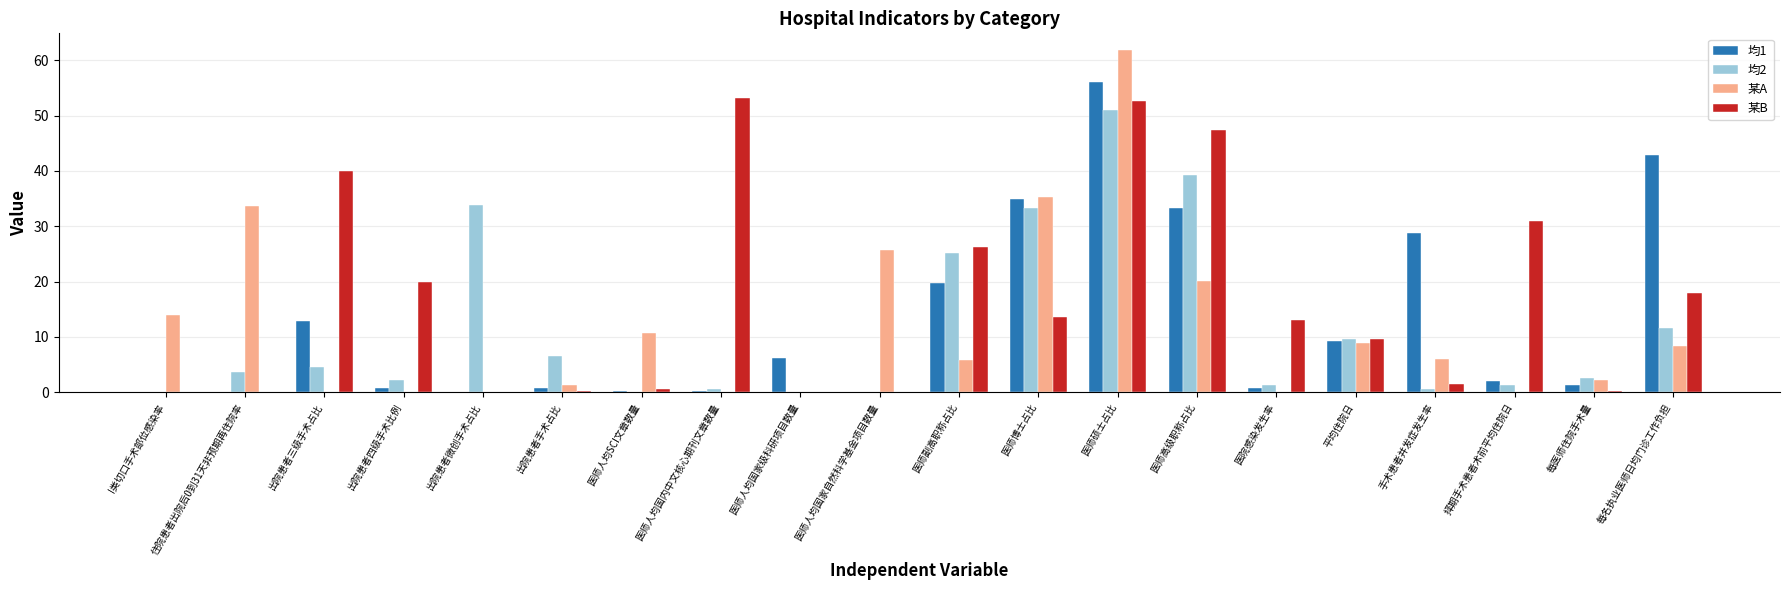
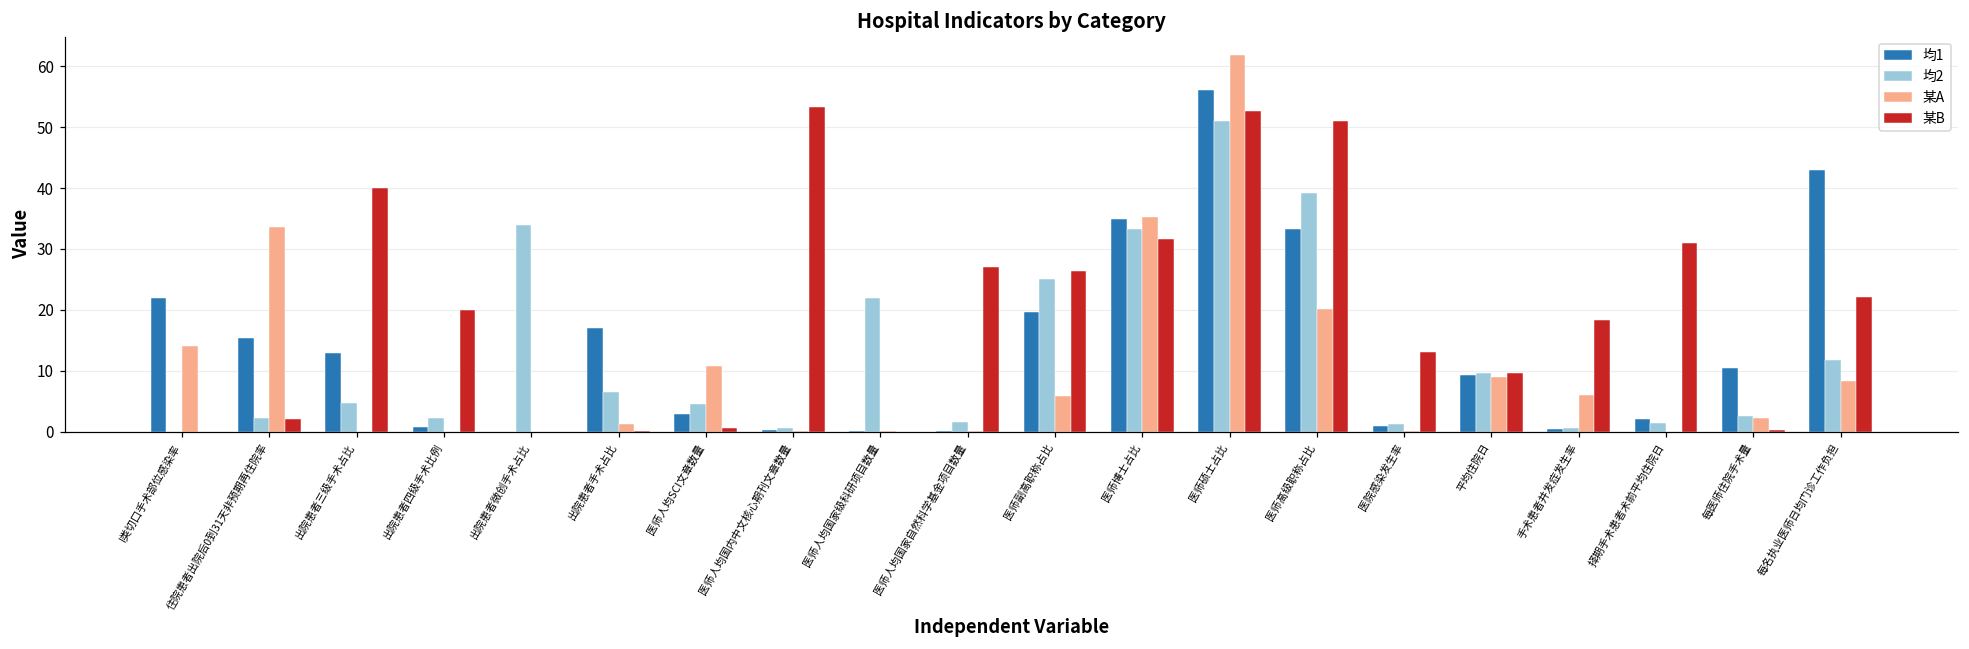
  {
    "均1": {
-     "I类切口手术部位感染率": 0,
-     "住院患者出院后0到31天非预期再住院率": 0,
+     "I类切口手术部位感染率": 22,
+     "住院患者出院后0到31天非预期再住院率": 15,
      "出院患者三级手术占比": 13,
      "出院患者四级手术比例": 1,
      "出院患者微创手术占比": 0,
-     "出院患者手术占比": 1,
-     "医师人均SCI文章数量": 0,
-     "医师人均国家级科研项目数量": 6,
+     "出院患者手术占比": 17,
+     "医师人均SCI文章数量": 3,
+     "医师人均国家级科研项目数量": 0,
      "医师副高职称占比": 20,
      "医师博士占比": 35,
      "医师硕士占比": 56,
      "医师高级职称占比": 33,
      "医院感染发生率": 1,
      "平均住院日": 9,
-     "手术患者并发症发生率": 29,
+     "手术患者并发症发生率": 1,
      "择期手术患者术前平均住院日": 2,
-     "每医师住院手术量": 1,
+     "每医师住院手术量": 10,
      "每名执业医师日均门诊工作负担": 43
    },
    "均2": {
      "I类切口手术部位感染率": 0,
-     "住院患者出院后0到31天非预期再住院率": 4,
+     "住院患者出院后0到31天非预期再住院率": 2,
      "出院患者三级手术占比": 5,
      "出院患者四级手术比例": 2,
      "出院患者微创手术占比": 34,
      "出院患者手术占比": 7,
-     "医师人均SCI文章数量": 0,
+     "医师人均SCI文章数量": 5,
      "医师人均国内中文核心期刊文章数量": 1,
-     "医师人均国家级科研项目数量": 0,
-     "医师人均国家自然科学基金项目数量": 0,
+     "医师人均国家级科研项目数量": 22,
+     "医师人均国家自然科学基金项目数量": 2,
      "医师副高职称占比": 25,
      "医师博士占比": 33,
      "医师硕士占比": 51,
      "医师高级职称占比": 39,
      "医院感染发生率": 1,
      "平均住院日": 10,
      "手术患者并发症发生率": 1,
      "择期手术患者术前平均住院日": 1,
      "每医师住院手术量": 3,
      "每名执业医师日均门诊工作负担": 12
    },
    "某A": {
      "I类切口手术部位感染率": 14,
      "住院患者出院后0到31天非预期再住院率": 34,
      "出院患者三级手术占比": 0,
      "出院患者四级手术比例": 0,
      "出院患者微创手术占比": 0,
      "出院患者手术占比": 1,
      "医师人均SCI文章数量": 11,
-     "医师人均国家自然科学基金项目数量": 26,
+     "医师人均国家自然科学基金项目数量": 0,
      "医师副高职称占比": 6,
      "医师博士占比": 35,
      "医师硕士占比": 62,
      "医师高级职称占比": 20,
      "平均住院日": 9,
      "手术患者并发症发生率": 6,
      "择期手术患者术前平均住院日": 0,
      "每医师住院手术量": 2,
      "每名执业医师日均门诊工作负担": 8
    },
    "某B": {
      "I类切口手术部位感染率": 0,
-     "住院患者出院后0到31天非预期再住院率": 0,
+     "住院患者出院后0到31天非预期再住院率": 2,
      "出院患者三级手术占比": 40,
      "出院患者四级手术比例": 20,
      "出院患者微创手术占比": 0,
      "医师人均SCI文章数量": 1,
      "医师人均国内中文核心期刊文章数量": 53,
      "医师人均国家级科研项目数量": 0,
-     "医师人均国家自然科学基金项目数量": 0,
+     "医师人均国家自然科学基金项目数量": 27,
      "医师副高职称占比": 26,
-     "医师博士占比": 14,
+     "医师博士占比": 32,
      "医师硕士占比": 53,
-     "医师高级职称占比": 47,
+     "医师高级职称占比": 51,
      "医院感染发生率": 13,
      "平均住院日": 10,
-     "手术患者并发症发生率": 2,
+     "手术患者并发症发生率": 18,
      "择期手术患者术前平均住院日": 31,
-     "每名执业医师日均门诊工作负担": 18
+     "每名执业医师日均门诊工作负担": 22
    }
  }
